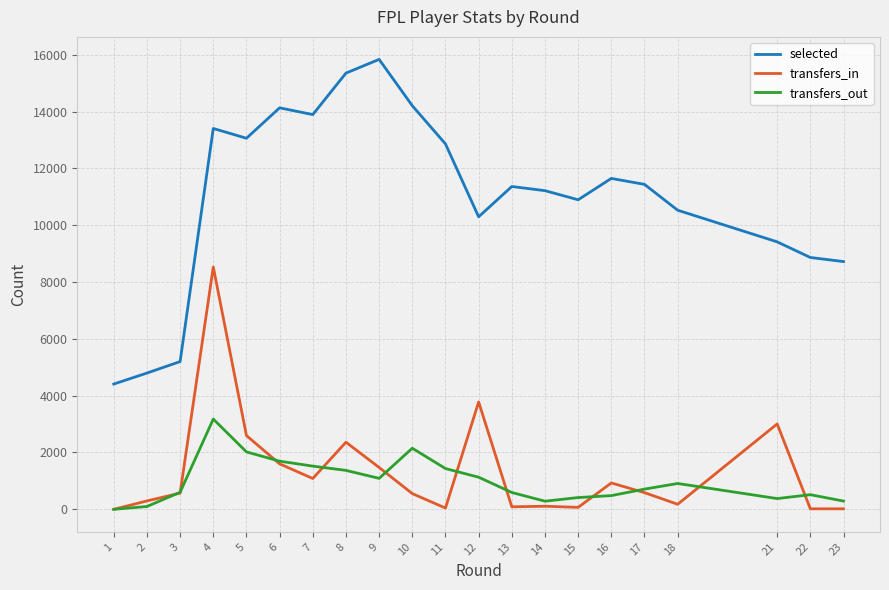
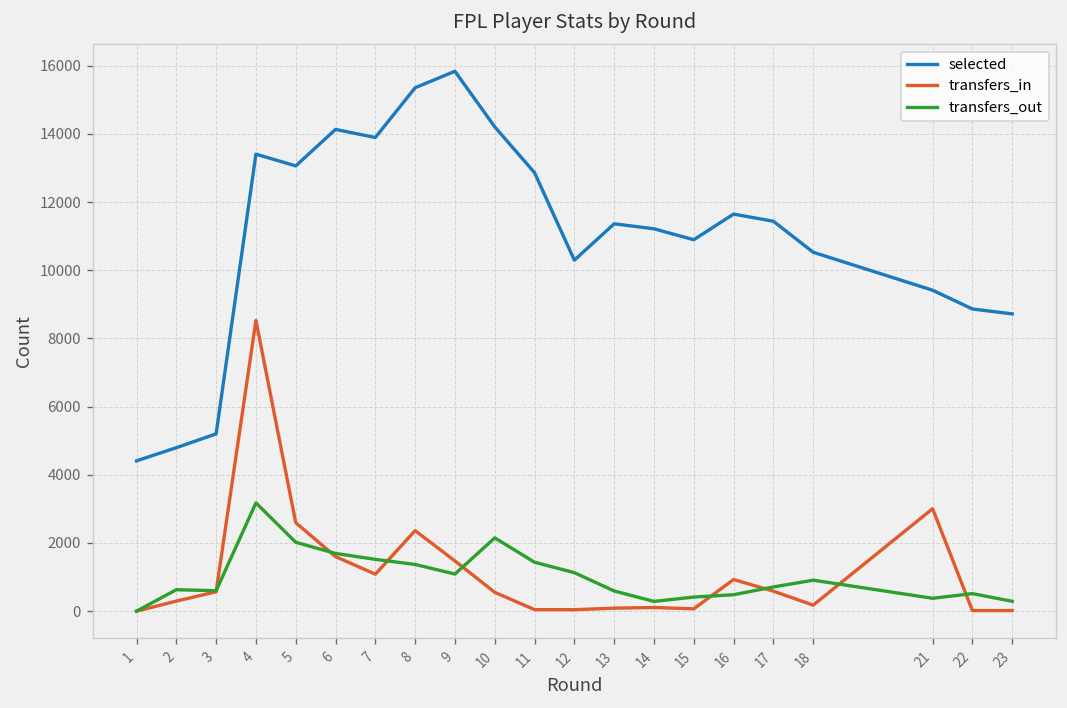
  {
    "selected": {
      "1": 4400,
      "2": 4800,
      "3": 5200,
      "4": 13400,
      "5": 13100,
      "6": 14100,
      "7": 13900,
      "8": 15400,
      "9": 15800,
      "10": 14200,
      "11": 12900,
      "12": 10300,
      "13": 11400,
      "14": 11200,
      "15": 10900,
      "16": 11600,
      "17": 11400,
      "18": 10500,
      "21": 9400,
      "22": 8900,
      "23": 8700
    },
    "transfers_in": {
      "2": 300,
      "4": 8500,
      "5": 2600,
      "6": 1600,
      "7": 1100,
      "8": 2400,
      "9": 1500,
      "10": 600,
      "11": 0,
-     "12": 3800,
+     "12": 0,
      "13": 100,
      "14": 100,
      "15": 100,
      "16": 900,
      "17": 600,
      "18": 200,
      "21": 3000,
      "22": 0,
      "23": 0
    },
    "transfers_out": {
-     "2": 100,
+     "2": 600,
      "4": 3200,
      "5": 2000,
      "6": 1700,
      "7": 1500,
      "8": 1400,
      "9": 1100,
      "10": 2200,
      "11": 1400,
      "12": 1100,
      "13": 600,
      "14": 300,
      "15": 400,
      "16": 500,
      "17": 700,
      "18": 900,
      "21": 400,
      "22": 500,
      "23": 300
    }
  }
